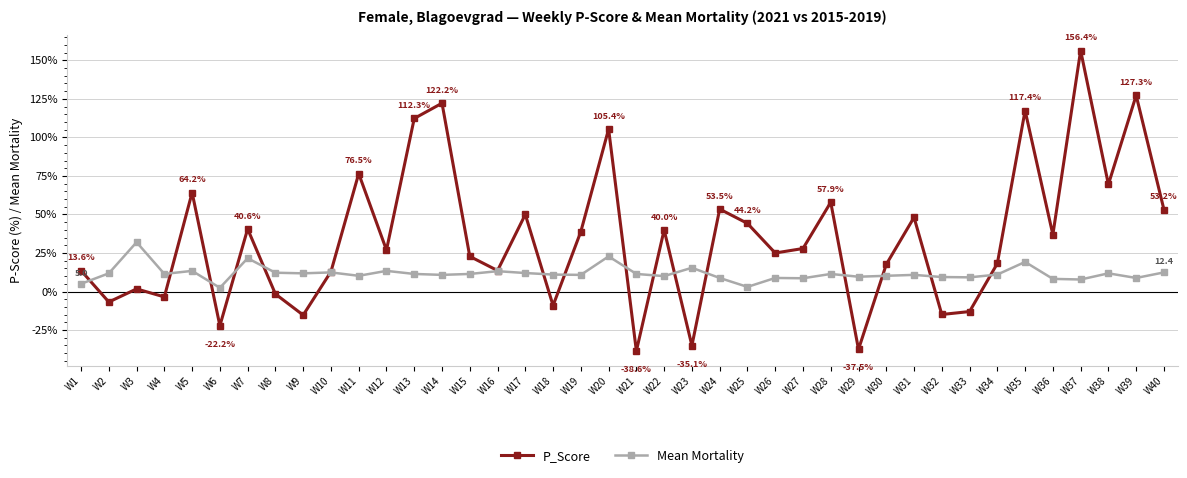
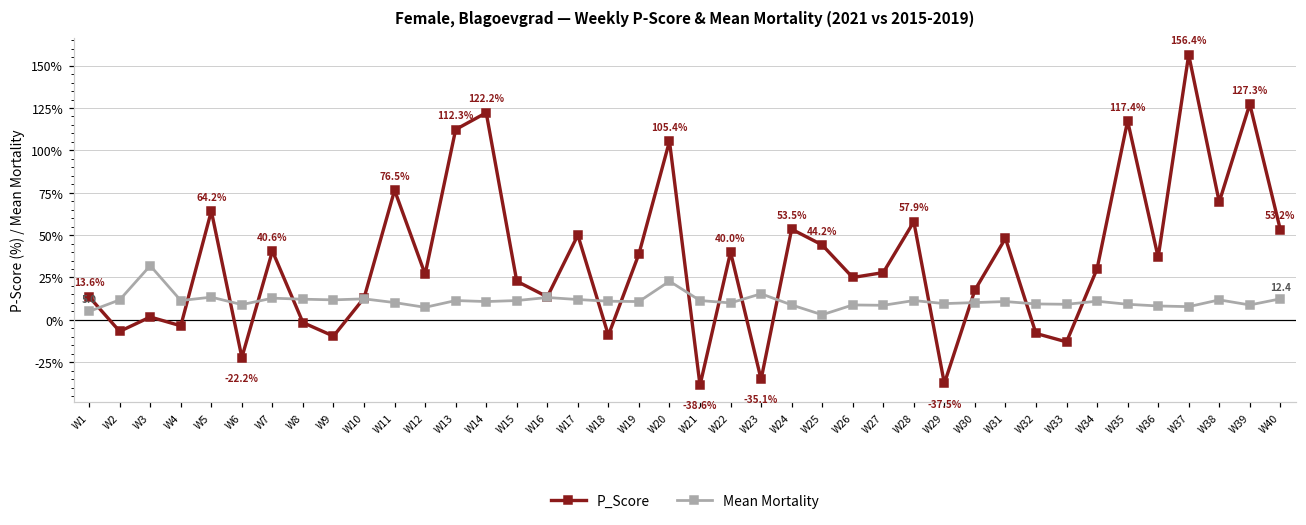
  {
    "P_Score": {
      "W2": "-7%",
      "W3": "2%",
      "W4": "-4%",
      "W8": "-2%",
-     "W9": "-15%",
+     "W9": "-10%",
      "W12": "27%",
      "W15": "23%",
      "W17": "50%",
      "W18": "-9%",
      "W19": "39%",
      "W26": "25%",
      "W27": "28%",
      "W30": "18%",
      "W31": "48%",
-     "W32": "-15%",
+     "W32": "-8%",
      "W33": "-13%",
-     "W34": "18%",
+     "W34": "30%",
      "W36": "37%",
      "W38": "70%"
    },
    "Mean Mortality": {
      "W2": "12%",
      "W3": "32%",
      "W4": "11%",
      "W5": "13%",
-     "W6": "2%",
-     "W7": "22%",
+     "W6": "9%",
+     "W7": "13%",
      "W8": "12%",
      "W9": "12%",
      "W11": "10%",
-     "W12": "13%",
+     "W12": "7%",
      "W13": "11%",
      "W14": "11%",
      "W15": "11%",
      "W17": "12%",
      "W18": "11%",
      "W19": "11%",
      "W20": "23%",
      "W21": "11%",
      "W22": "10%",
      "W23": "15%",
      "W24": "9%",
      "W25": "3%",
      "W26": "9%",
      "W27": "9%",
      "W28": "11%",
      "W29": "10%",
      "W30": "10%",
      "W31": "11%",
      "W32": "9%",
      "W33": "9%",
      "W34": "11%",
-     "W35": "19%",
+     "W35": "9%",
      "W36": "8%",
      "W37": "8%",
      "W38": "12%",
      "W39": "9%"
    }
  }
